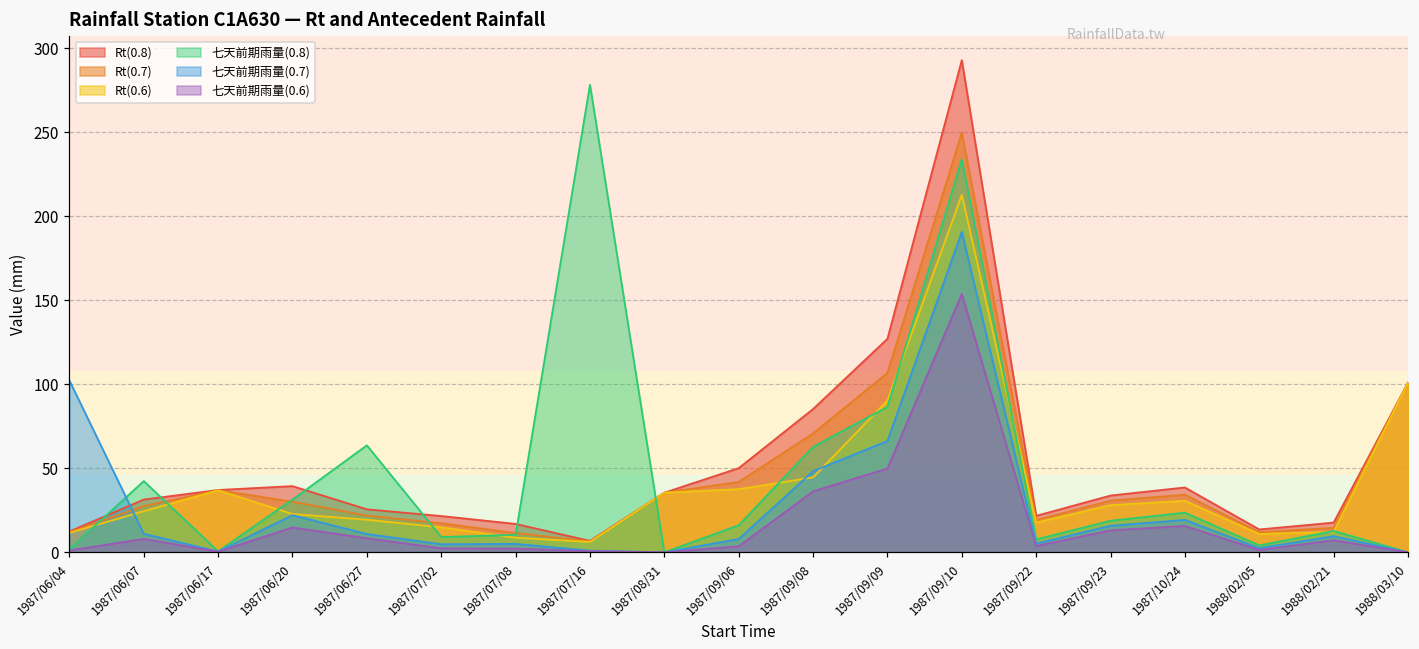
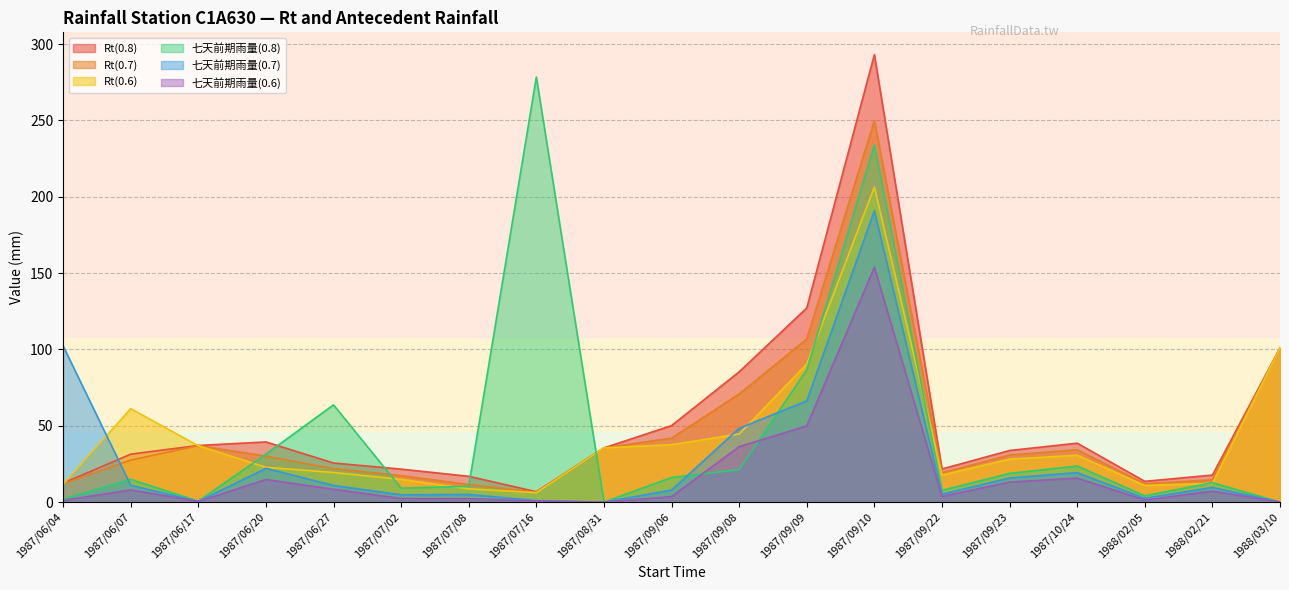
  {
    "Rt(0.6)": {
-     "1987/06/07": 25,
+     "1987/06/07": 61,
      "1987/06/27": 19,
      "1987/07/02": 15,
      "1987/07/08": 9,
      "1987/09/06": 38,
      "1987/09/08": 45,
      "1987/09/09": 90,
-     "1987/09/10": 213,
+     "1987/09/10": 206,
      "1987/09/23": 28,
      "1987/10/24": 31
    },
    "七天前期雨量(0.8)": {
-     "1987/06/07": 42,
+     "1987/06/07": 15,
      "1987/06/27": 64,
      "1987/07/02": 9,
      "1987/07/16": 278,
      "1987/09/06": 16,
-     "1987/09/08": 63,
+     "1987/09/08": 21,
      "1987/09/09": 87,
      "1987/09/10": 234,
      "1987/09/22": 8,
      "1987/09/23": 19,
      "1987/10/24": 24
    },
    "七天前期雨量(0.7)": {
      "1987/06/04": 102,
      "1987/06/07": 11,
      "1987/06/27": 11,
      "1987/07/02": 5,
      "1987/07/08": 5,
      "1987/09/06": 8,
      "1987/09/08": 48,
      "1987/09/09": 66,
      "1987/09/10": 191,
      "1987/09/23": 16,
      "1987/10/24": 19,
      "1988/02/21": 10
    },
    "七天前期雨量(0.6)": {
      "1987/06/07": 8,
      "1987/06/20": 15,
      "1987/06/27": 8,
      "1987/07/02": 2,
      "1987/07/08": 2,
      "1987/09/06": 4,
      "1987/09/08": 36,
      "1987/09/09": 50,
      "1987/09/10": 154,
      "1987/09/23": 13,
      "1987/10/24": 16,
      "1988/02/21": 7
    }
  }
